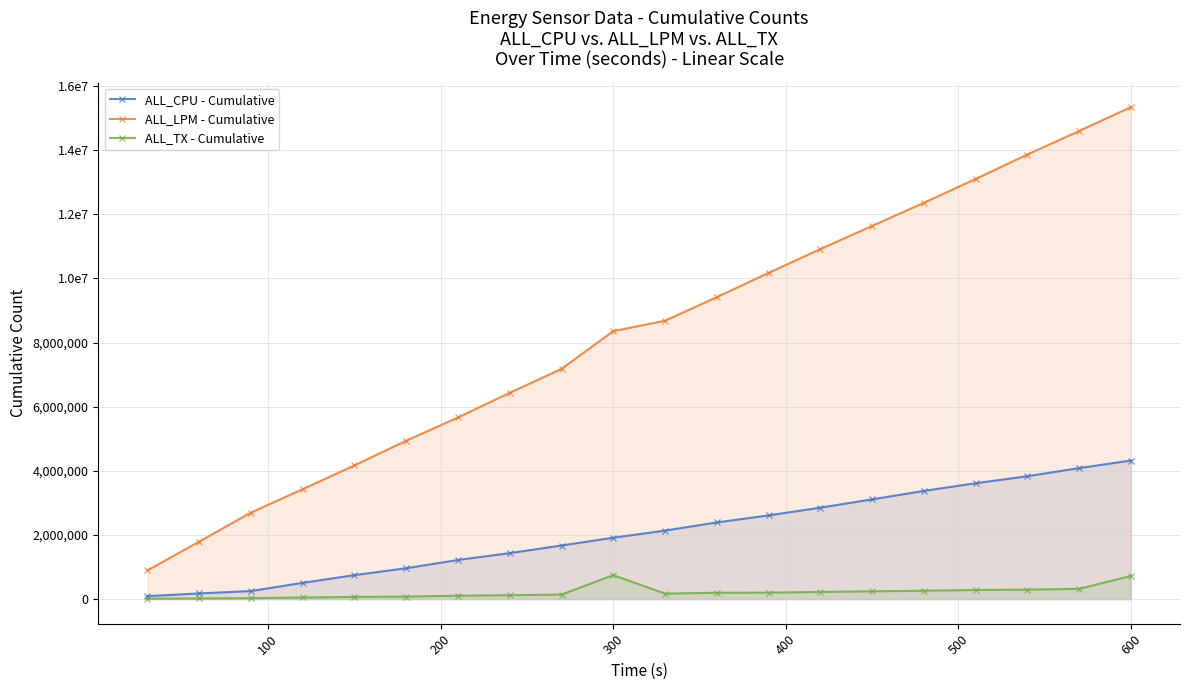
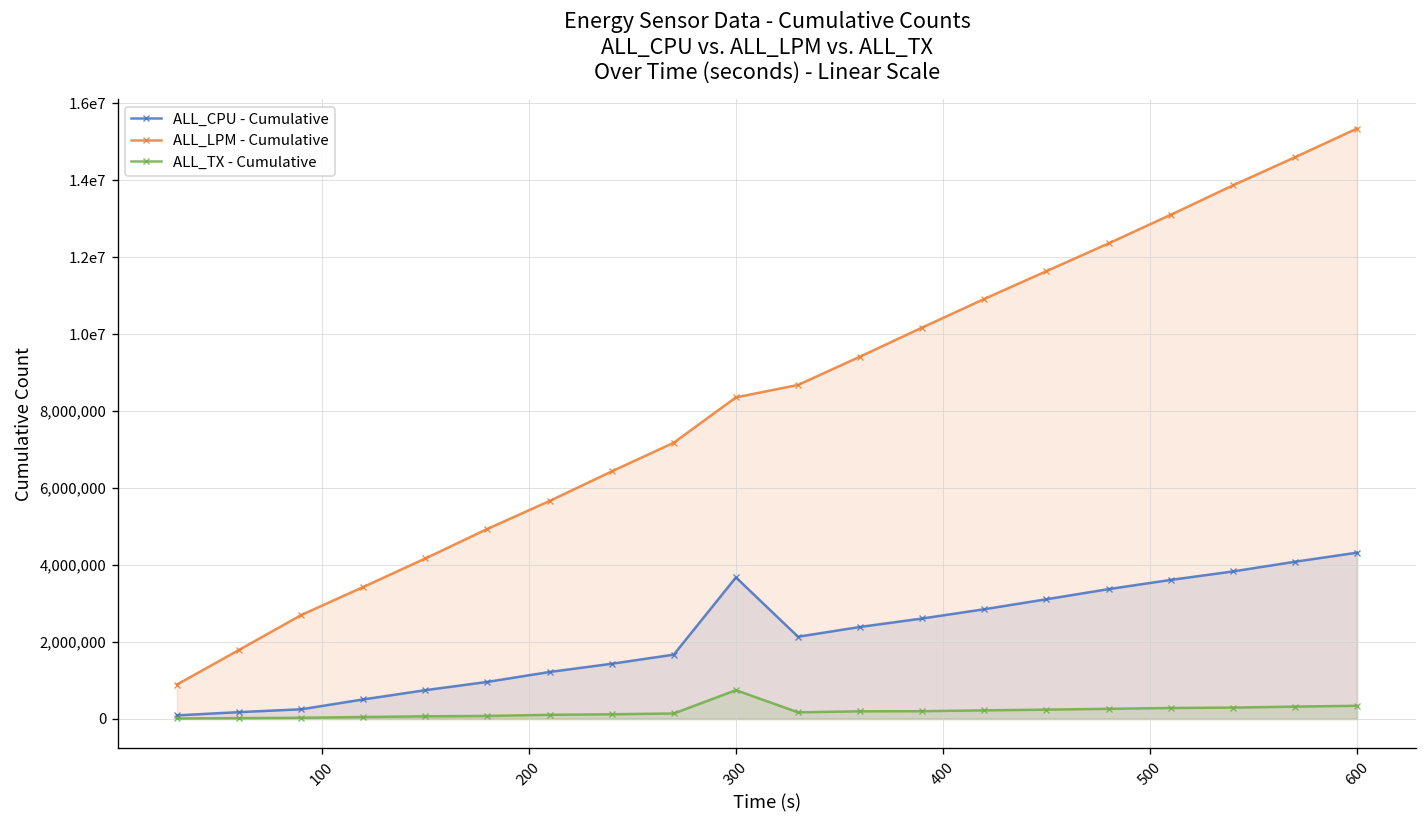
  {
    "ALL_CPU - Cumulative": {
-     "300": "1,900,000",
+     "300": "3,700,000",
      "600": "4,300,000"
    },
    "ALL_LPM - Cumulative": {
      "300": "8,400,000",
      "600": "15,300,000"
    },
    "ALL_TX - Cumulative": {
      "300": "700,000",
-     "600": "700,000"
+     "600": "300,000"
    }
  }
